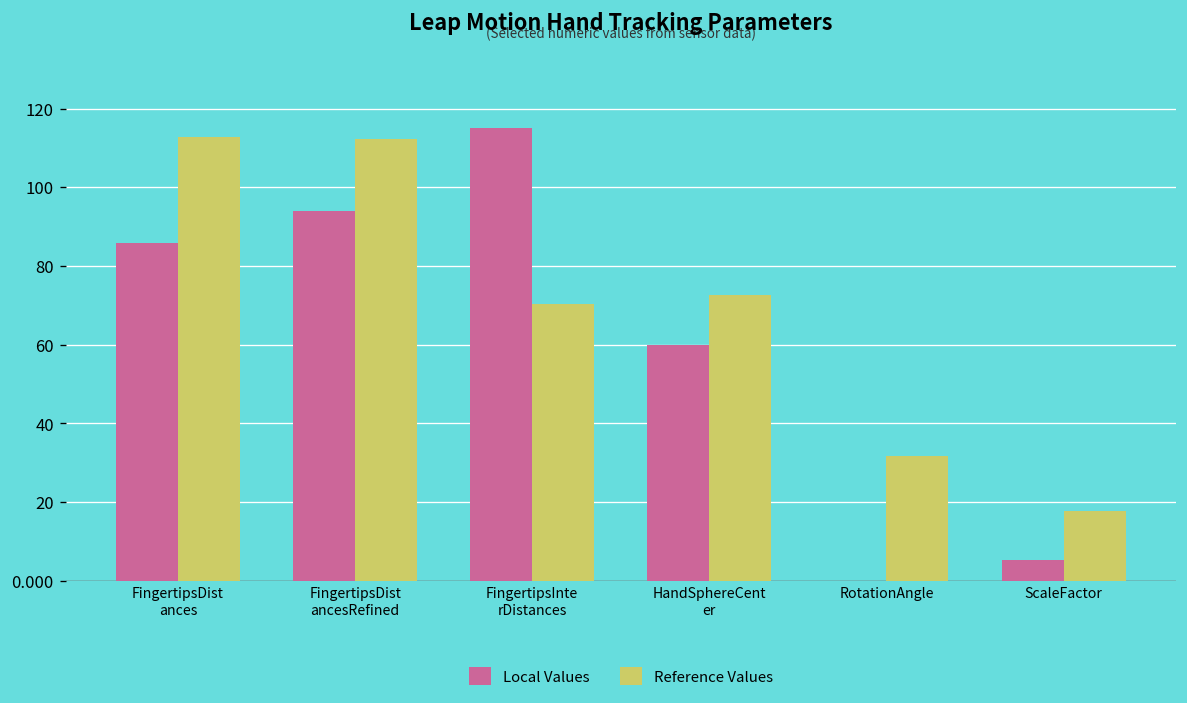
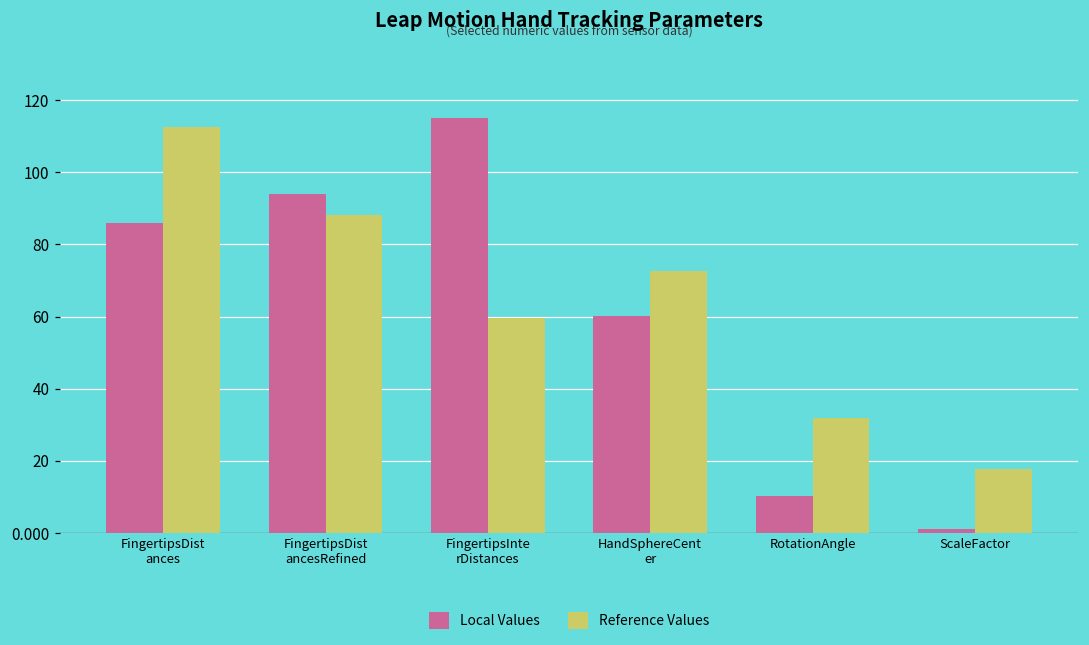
  {
    "Local Values": {
      "FingertipsDist ances": 86,
      "FingertipsDist ancesRefined": 94,
      "FingertipsInte rDistances": 115,
      "HandSphereCent er": 60,
-     "RotationAngle": 0,
-     "ScaleFactor": 5
+     "RotationAngle": 10,
+     "ScaleFactor": 1
    },
    "Reference Values": {
      "FingertipsDist ances": 113,
-     "FingertipsDist ancesRefined": 112,
-     "FingertipsInte rDistances": 70,
+     "FingertipsDist ancesRefined": 88,
+     "FingertipsInte rDistances": 60,
      "HandSphereCent er": 73,
      "RotationAngle": 32,
      "ScaleFactor": 18
    }
  }
